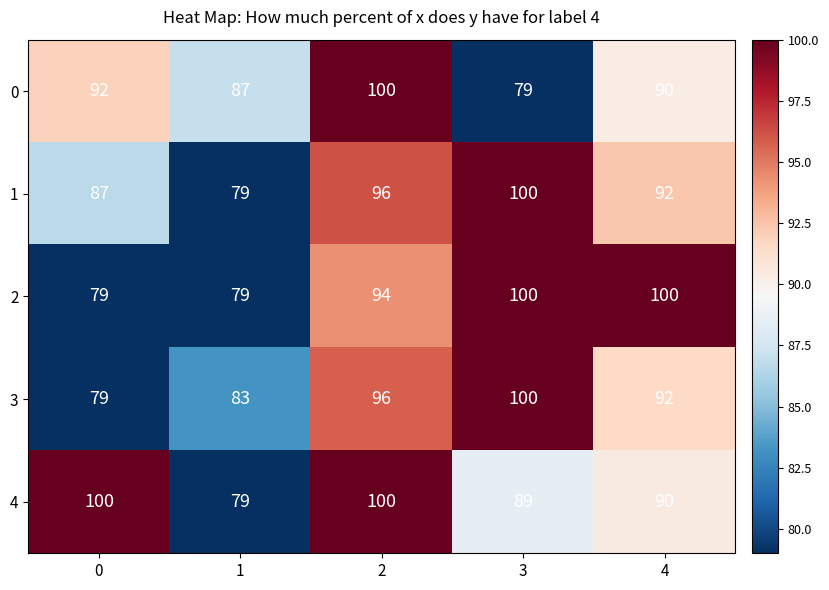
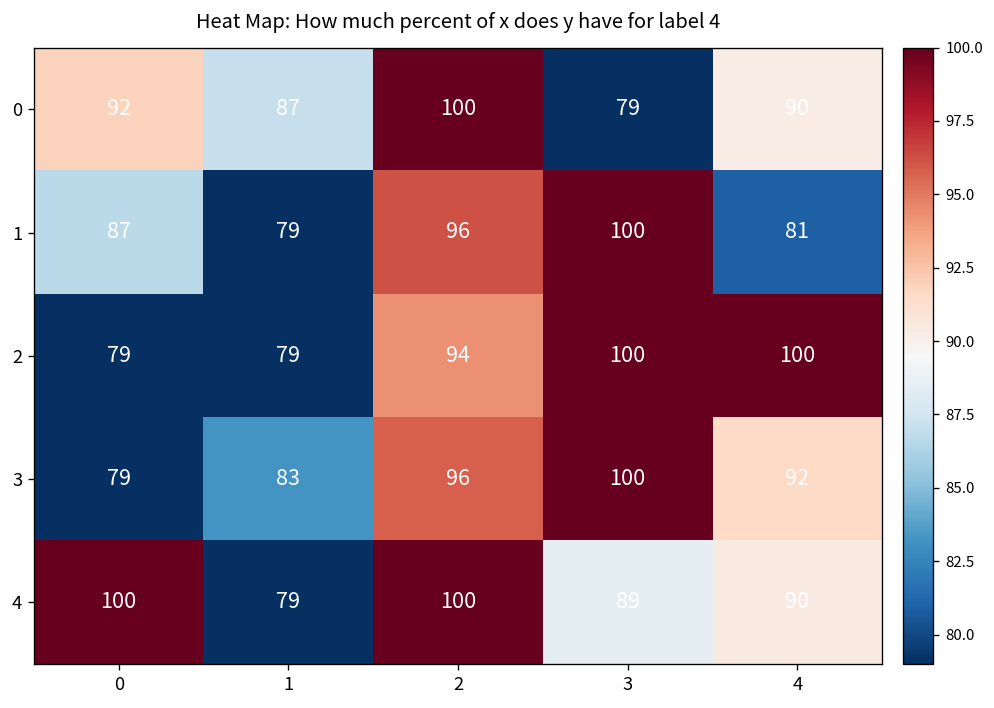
  {
    "0": {
      "0": 92,
      "1": 87,
      "2": 100,
      "3": 79
    },
    "1": {
      "0": 87,
      "1": 79,
      "2": 96,
      "3": 100,
-     "4": 92
+     "4": 81
    },
    "2": {
      "0": 79,
      "1": 79,
      "2": 94,
      "3": 100,
      "4": 100
    },
    "3": {
      "0": 79,
      "1": 83,
      "2": 96,
      "3": 100,
      "4": 92
    },
    "4": {
      "0": 100,
      "1": 79,
      "2": 100
    }
  }
